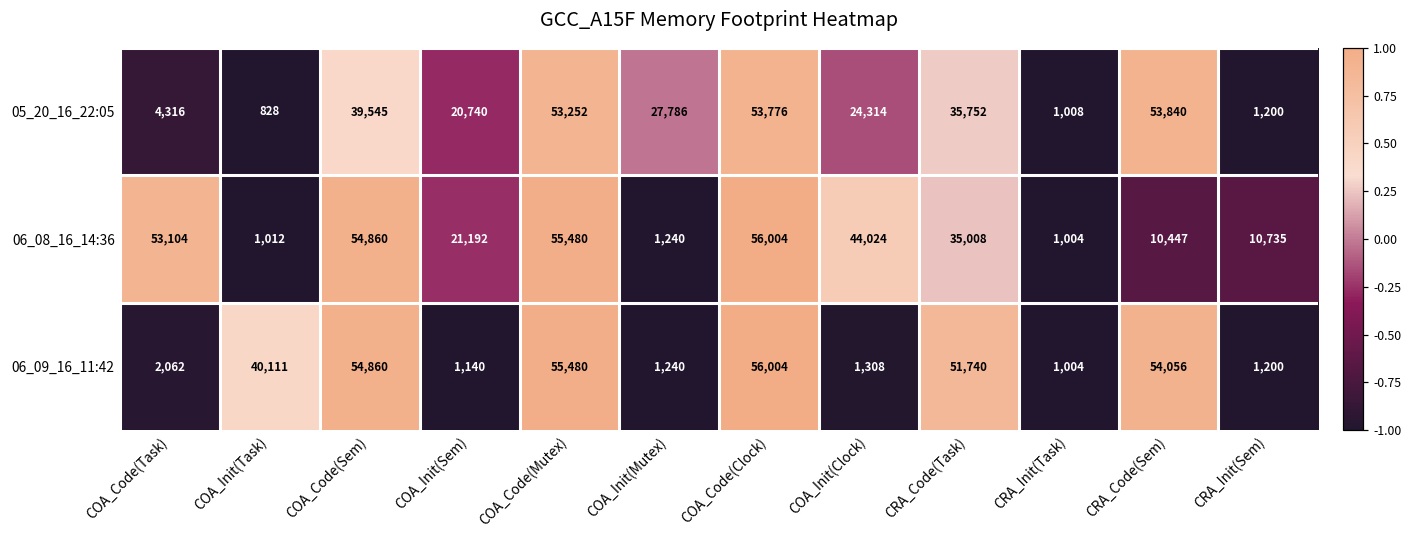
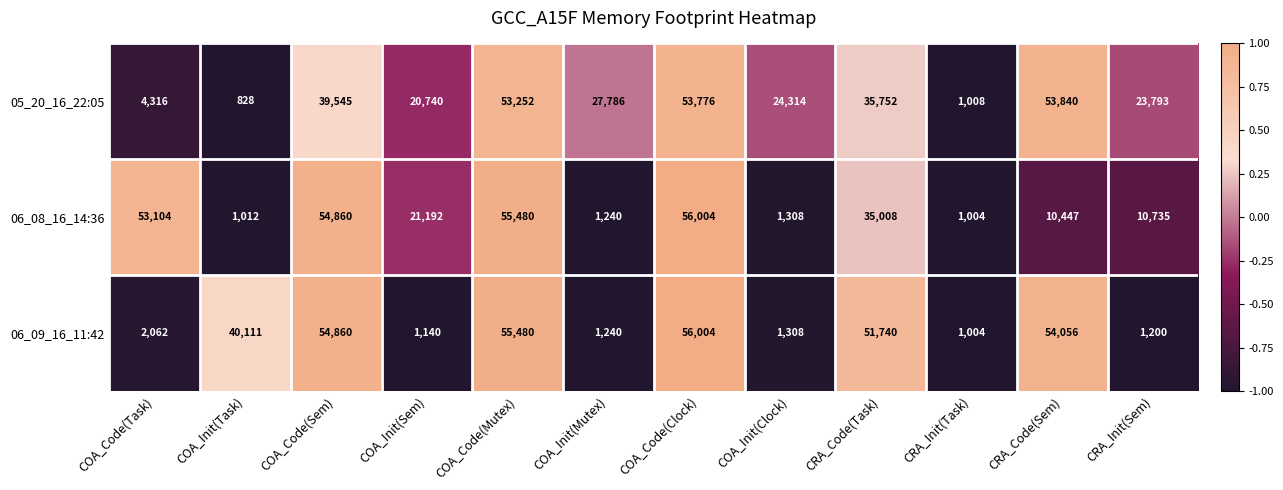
  {
    "05_20_16_22:05": {
      "COA_Code(Task)": "4,316",
      "COA_Init(Task)": "828",
      "COA_Code(Sem)": "39,545",
      "COA_Init(Sem)": "20,740",
      "COA_Code(Mutex)": "53,252",
      "COA_Init(Mutex)": "27,786",
      "COA_Code(Clock)": "53,776",
      "COA_Init(Clock)": "24,314",
      "CRA_Code(Task)": "35,752",
      "CRA_Init(Task)": "1,008",
      "CRA_Code(Sem)": "53,840",
-     "CRA_Init(Sem)": "1,200"
+     "CRA_Init(Sem)": "23,793"
    },
    "06_08_16_14:36": {
      "COA_Code(Task)": "53,104",
      "COA_Init(Task)": "1,012",
      "COA_Code(Sem)": "54,860",
      "COA_Init(Sem)": "21,192",
      "COA_Code(Mutex)": "55,480",
      "COA_Init(Mutex)": "1,240",
      "COA_Code(Clock)": "56,004",
-     "COA_Init(Clock)": "44,024",
+     "COA_Init(Clock)": "1,308",
      "CRA_Code(Task)": "35,008",
      "CRA_Init(Task)": "1,004",
      "CRA_Code(Sem)": "10,447",
      "CRA_Init(Sem)": "10,735"
    },
    "06_09_16_11:42": {
      "COA_Code(Task)": "2,062",
      "COA_Init(Task)": "40,111",
      "COA_Code(Sem)": "54,860",
      "COA_Init(Sem)": "1,140",
      "COA_Code(Mutex)": "55,480",
      "COA_Init(Mutex)": "1,240",
      "COA_Code(Clock)": "56,004",
      "COA_Init(Clock)": "1,308",
      "CRA_Code(Task)": "51,740",
      "CRA_Init(Task)": "1,004",
      "CRA_Code(Sem)": "54,056",
      "CRA_Init(Sem)": "1,200"
    }
  }
